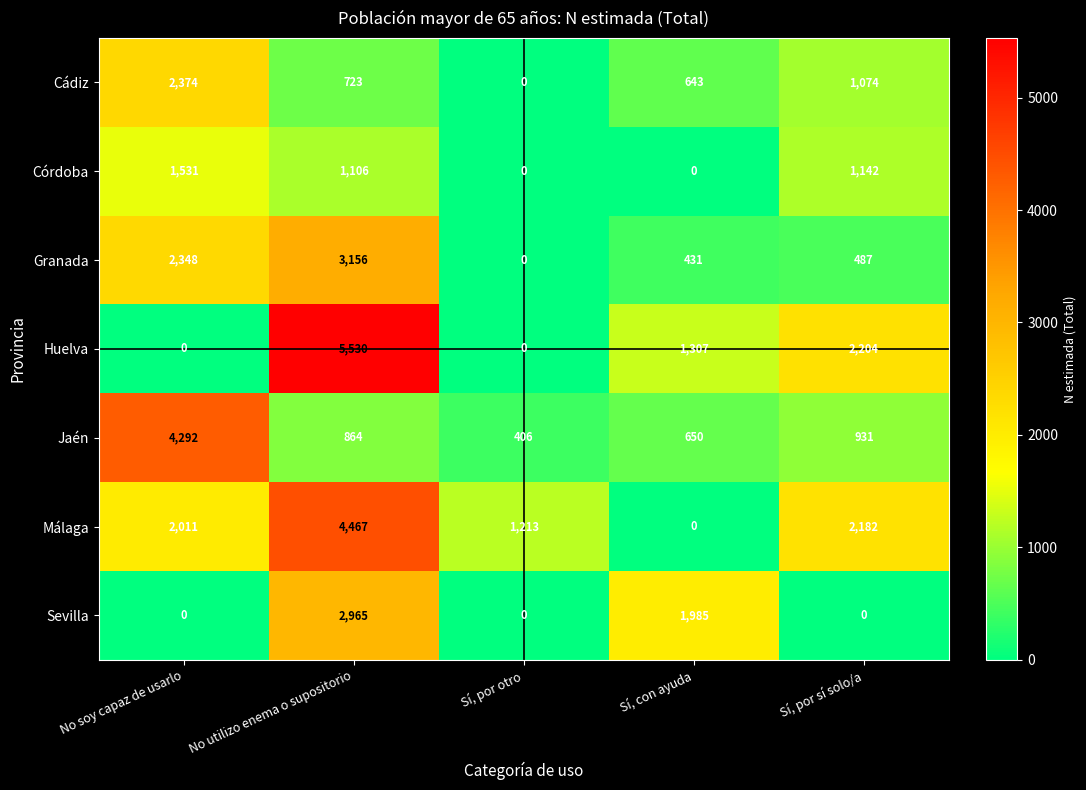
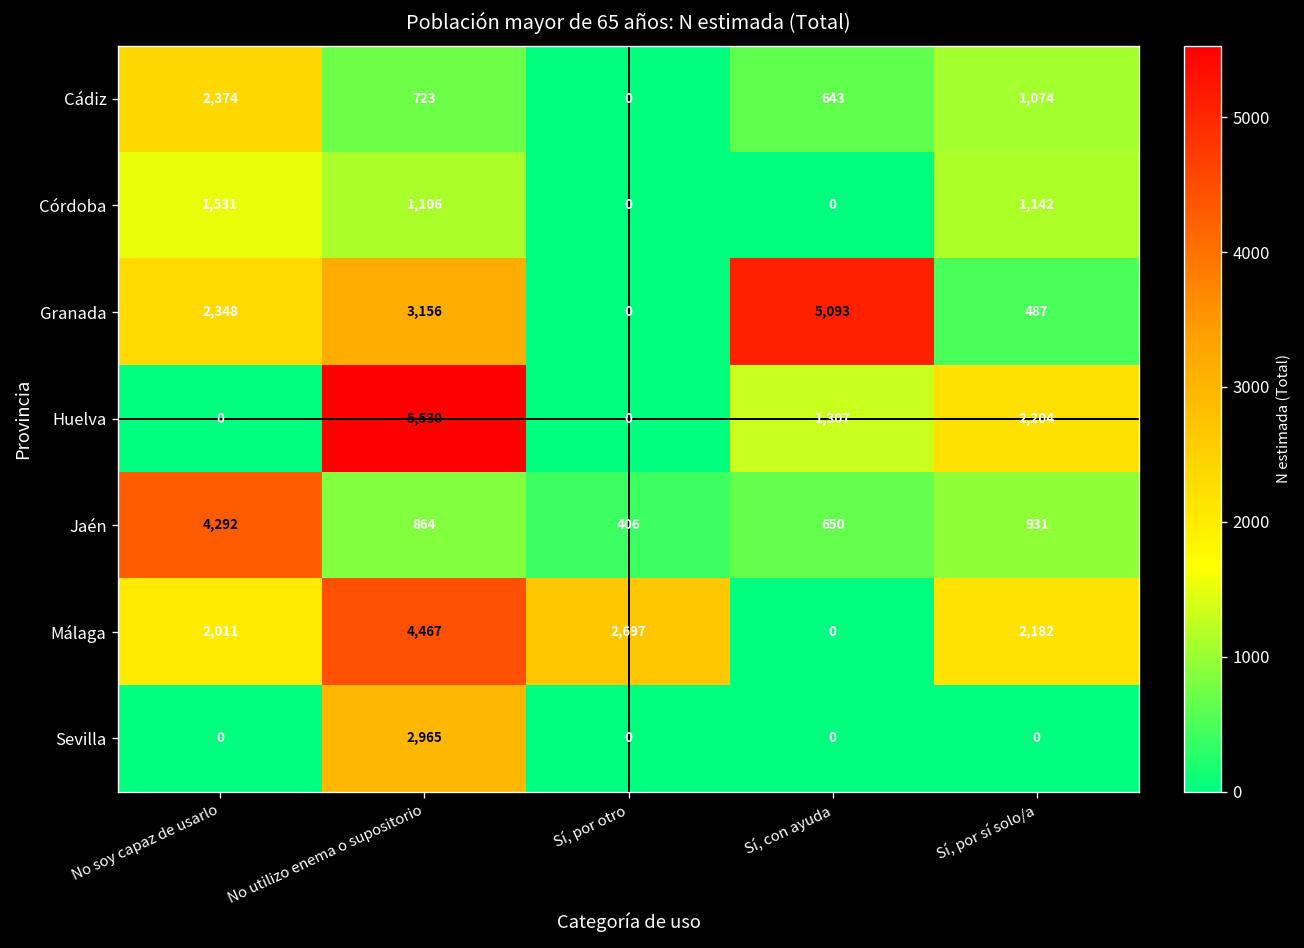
  {
    "Cádiz": {
      "No soy capaz de usarlo": "2,374",
      "No utilizo enema o supositorio": "723",
      "Sí, por otro": "0",
      "Sí, con ayuda": "643",
      "Sí, por sí solo/a": "1,074"
    },
    "Córdoba": {
      "No soy capaz de usarlo": "1,531",
      "No utilizo enema o supositorio": "1,106",
      "Sí, por otro": "0",
      "Sí, con ayuda": "0",
      "Sí, por sí solo/a": "1,142"
    },
    "Granada": {
      "No soy capaz de usarlo": "2,348",
      "No utilizo enema o supositorio": "3,156",
      "Sí, por otro": "0",
-     "Sí, con ayuda": "431",
+     "Sí, con ayuda": "5,093",
      "Sí, por sí solo/a": "487"
    },
    "Huelva": {
      "No soy capaz de usarlo": "0",
      "No utilizo enema o supositorio": "5,530",
      "Sí, por otro": "0",
      "Sí, con ayuda": "1,307",
      "Sí, por sí solo/a": "2,204"
    },
    "Jaén": {
      "No soy capaz de usarlo": "4,292",
      "No utilizo enema o supositorio": "864",
      "Sí, por otro": "406",
      "Sí, con ayuda": "650",
      "Sí, por sí solo/a": "931"
    },
    "Málaga": {
      "No soy capaz de usarlo": "2,011",
      "No utilizo enema o supositorio": "4,467",
-     "Sí, por otro": "1,213",
+     "Sí, por otro": "2,697",
      "Sí, con ayuda": "0",
      "Sí, por sí solo/a": "2,182"
    },
    "Sevilla": {
      "No soy capaz de usarlo": "0",
      "No utilizo enema o supositorio": "2,965",
      "Sí, por otro": "0",
-     "Sí, con ayuda": "1,985",
+     "Sí, con ayuda": "0",
      "Sí, por sí solo/a": "0"
    }
  }
